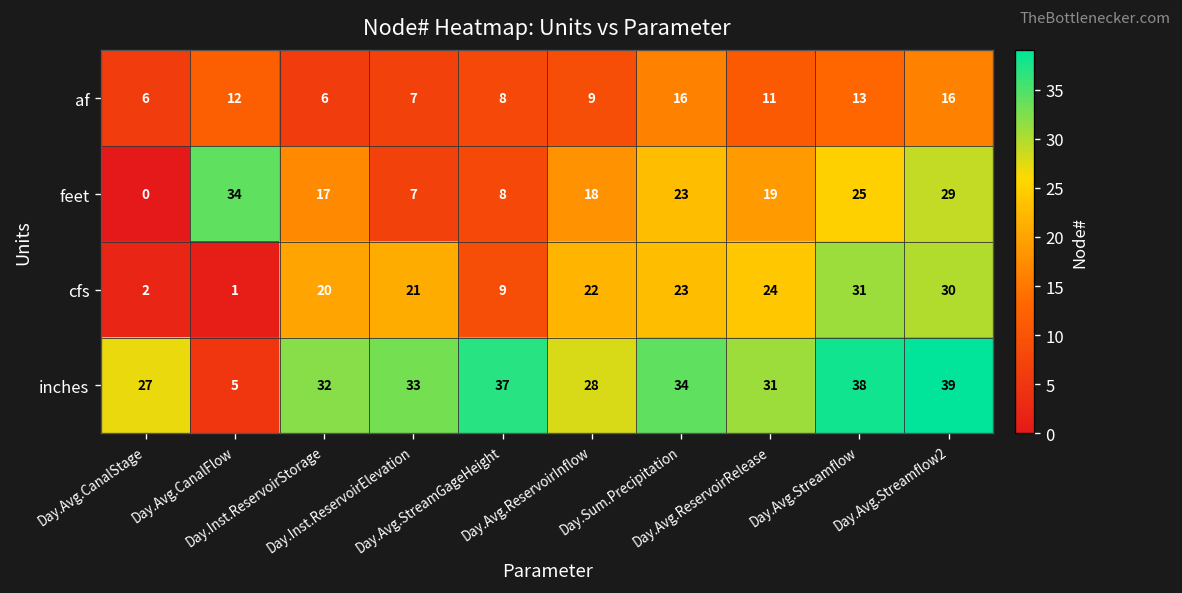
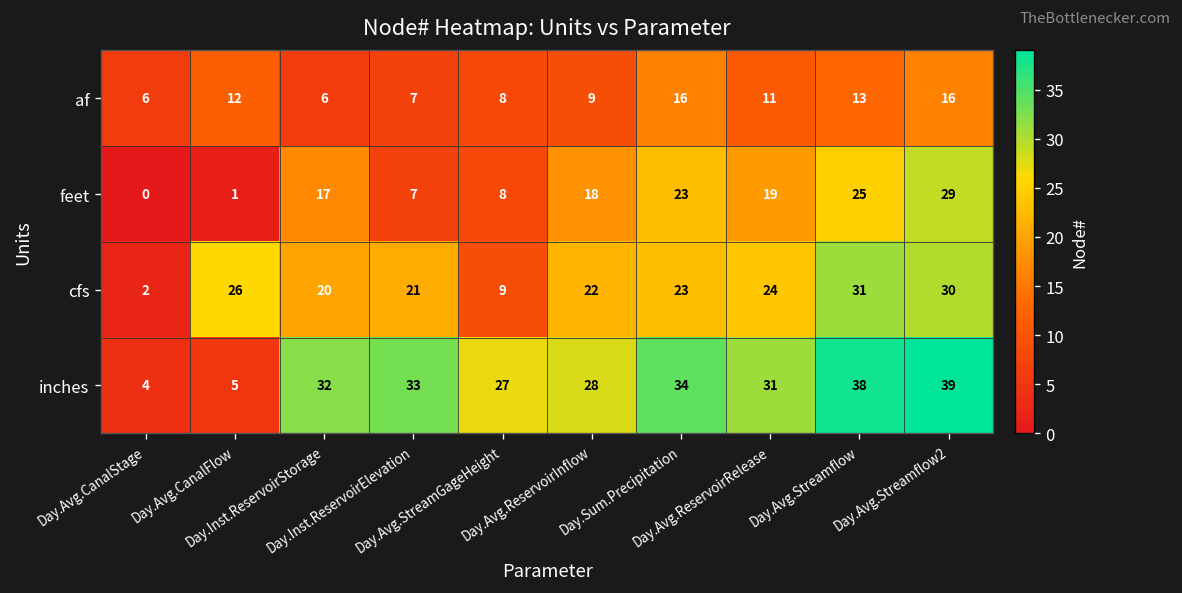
  {
    "af": {
      "Day.Avg.CanalStage": 6,
      "Day.Avg.CanalFlow": 12,
      "Day.Inst.ReservoirStorage": 6,
      "Day.Inst.ReservoirElevation": 7,
      "Day.Avg.StreamGageHeight": 8,
      "Day.Avg.ReservoirInflow": 9,
      "Day.Sum.Precipitation": 16,
      "Day.Avg.ReservoirRelease": 11,
      "Day.Avg.Streamflow": 13,
      "Day.Avg.Streamflow2": 16
    },
    "feet": {
      "Day.Avg.CanalStage": 0,
-     "Day.Avg.CanalFlow": 34,
+     "Day.Avg.CanalFlow": 1,
      "Day.Inst.ReservoirStorage": 17,
      "Day.Inst.ReservoirElevation": 7,
      "Day.Avg.StreamGageHeight": 8,
      "Day.Avg.ReservoirInflow": 18,
      "Day.Sum.Precipitation": 23,
      "Day.Avg.ReservoirRelease": 19,
      "Day.Avg.Streamflow": 25,
      "Day.Avg.Streamflow2": 29
    },
    "cfs": {
      "Day.Avg.CanalStage": 2,
-     "Day.Avg.CanalFlow": 1,
+     "Day.Avg.CanalFlow": 26,
      "Day.Inst.ReservoirStorage": 20,
      "Day.Inst.ReservoirElevation": 21,
      "Day.Avg.StreamGageHeight": 9,
      "Day.Avg.ReservoirInflow": 22,
      "Day.Sum.Precipitation": 23,
      "Day.Avg.ReservoirRelease": 24,
      "Day.Avg.Streamflow": 31,
      "Day.Avg.Streamflow2": 30
    },
    "inches": {
-     "Day.Avg.CanalStage": 27,
+     "Day.Avg.CanalStage": 4,
      "Day.Avg.CanalFlow": 5,
      "Day.Inst.ReservoirStorage": 32,
      "Day.Inst.ReservoirElevation": 33,
-     "Day.Avg.StreamGageHeight": 37,
+     "Day.Avg.StreamGageHeight": 27,
      "Day.Avg.ReservoirInflow": 28,
      "Day.Sum.Precipitation": 34,
      "Day.Avg.ReservoirRelease": 31,
      "Day.Avg.Streamflow": 38,
      "Day.Avg.Streamflow2": 39
    }
  }
